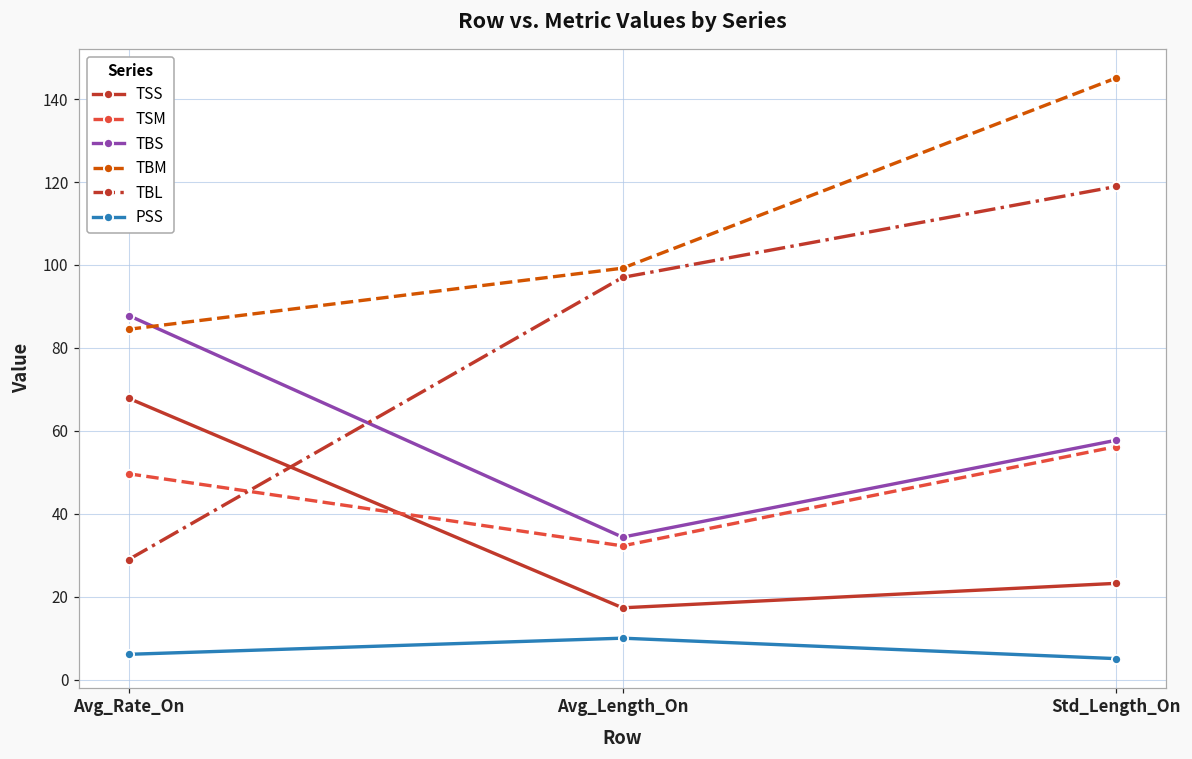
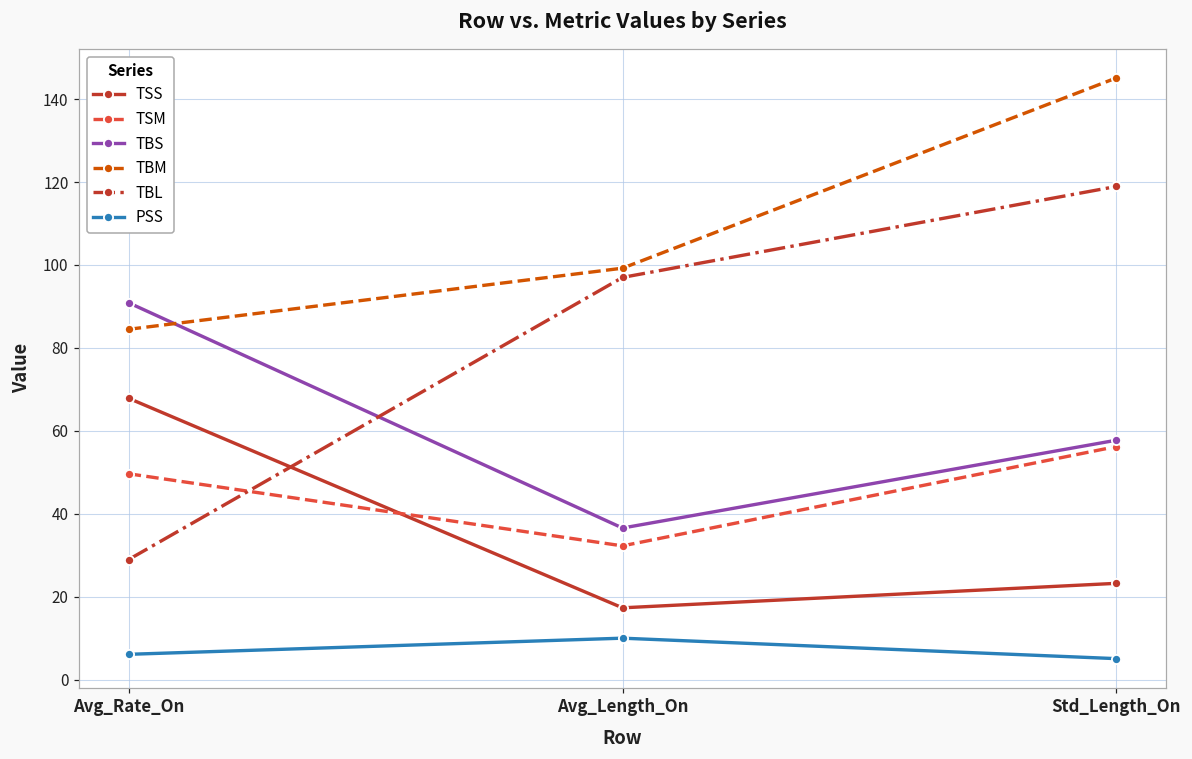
  {
    "TBS": {
-     "Avg_Rate_On": 88,
-     "Avg_Length_On": 34,
+     "Avg_Rate_On": 91,
+     "Avg_Length_On": 37,
      "Std_Length_On": 58
    },
    "PSS": {
      "Avg_Rate_On": 6,
      "Avg_Length_On": 10,
      "Std_Length_On": 5
    }
  }
